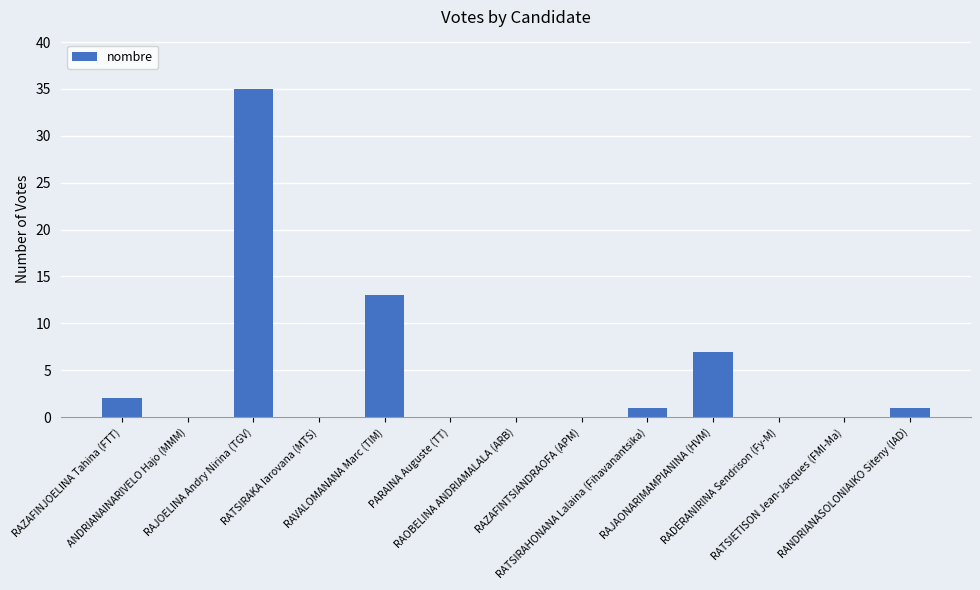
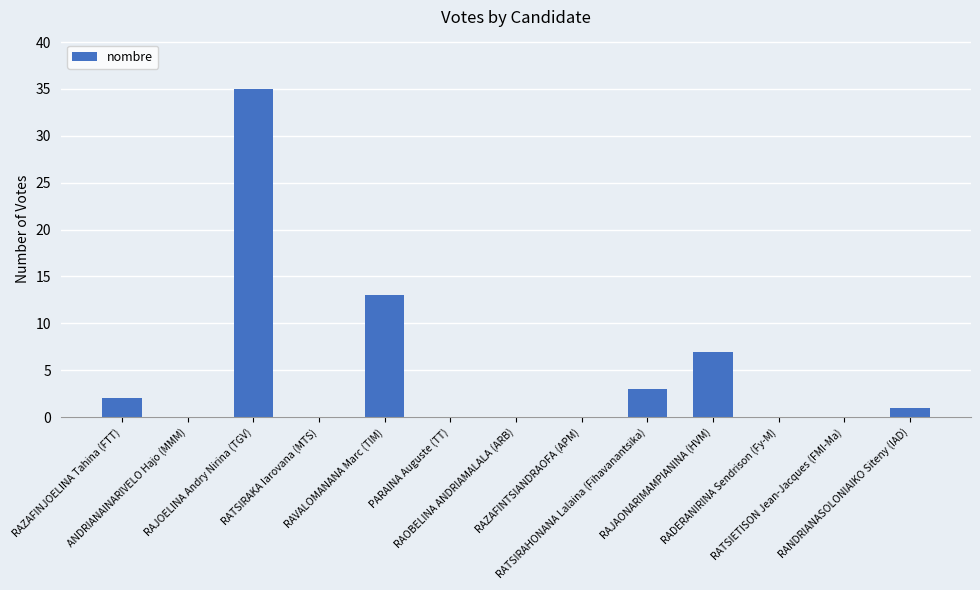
  {
    "RAZAFINJOELINA Tahina (FTT)": 2,
    "ANDRIANAINARIVELO Hajo (MMM)": 0,
    "RAJOELINA Andry Nirina (TGV)": 35,
    "RATSIRAKA Iarovana (MTS)": 0,
    "RAVALOMANANA Marc (TIM)": 13,
    "PARAINA Auguste (TT)": 0,
    "RAOBELINA ANDRIAMALALA (ARB)": 0,
    "RAZAFINTSIANDRAOFA (APM)": 0,
-   "RATSIRAHONANA Lalaina (Fihavanantsika)": 1,
+   "RATSIRAHONANA Lalaina (Fihavanantsika)": 3,
    "RAJAONARIMAMPIANINA (HVM)": 7,
    "RADERANIRINA Sendrison (Fy-M)": 0,
    "RATSIETISON Jean-Jacques (FMI-Ma)": 0,
    "RANDRIANASOLONIAIKO Siteny (IAD)": 1
  }
